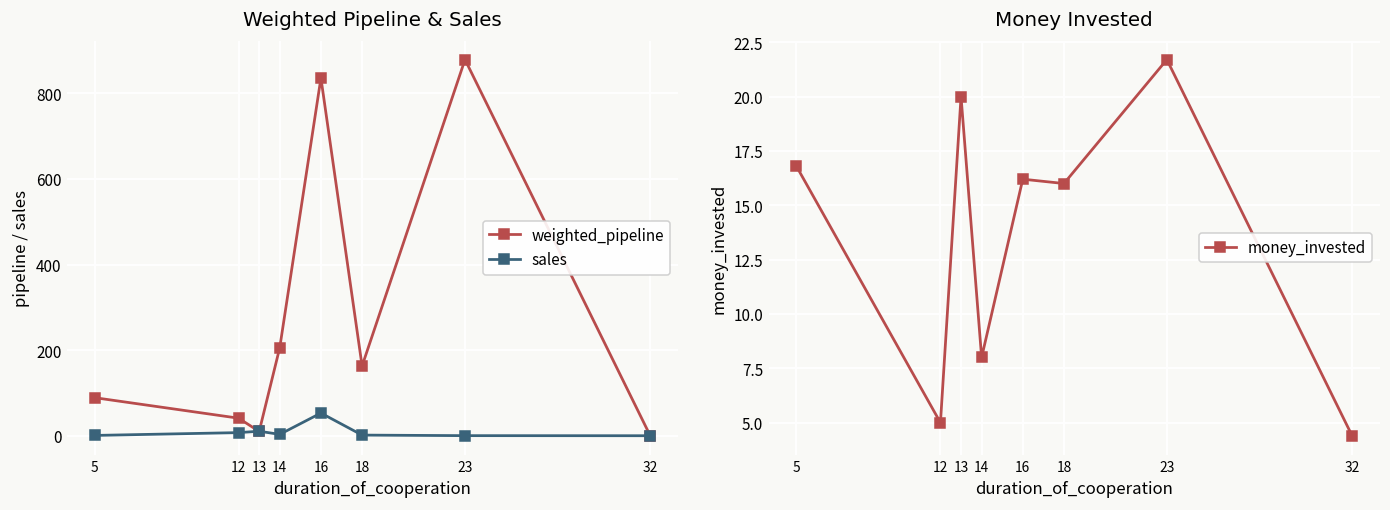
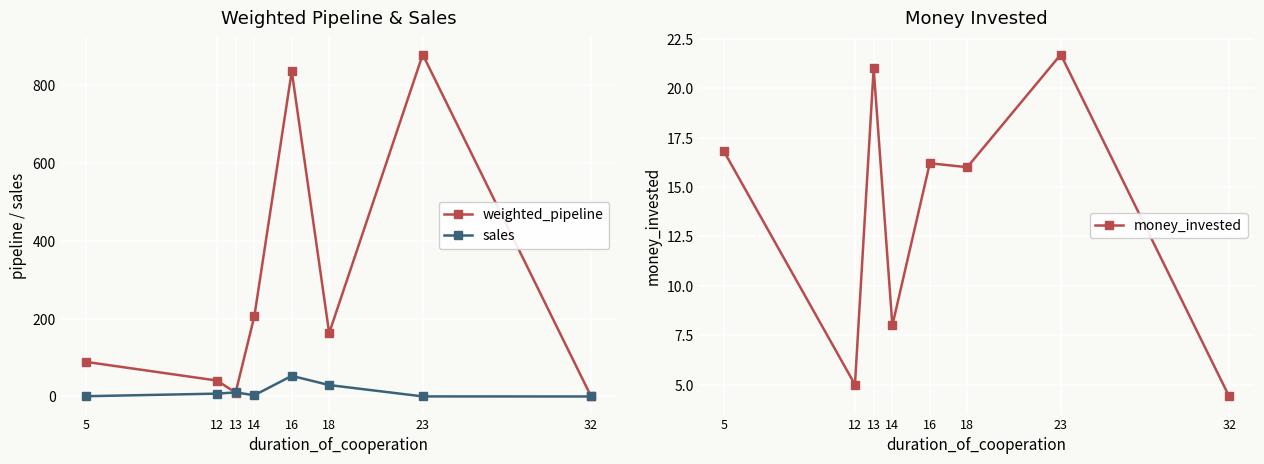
  {
    "Weighted Pipeline & Sales": {
      "weighted_pipeline": {
        "5": 90,
        "12": 40,
        "14": 210,
        "16": 840,
        "18": 160,
        "23": 880
      },
      "sales": {
        "5": 0,
        "12": 10,
        "14": 0,
        "16": 50,
-       "18": 0,
+       "18": 30,
        "23": 0
      }
    },
    "Money Invested": {
      "5": 16.8,
      "12": 5,
-     "13": 20,
+     "13": 21,
      "14": 8,
      "16": 16.2,
      "18": 16,
      "23": 21.7,
      "32": 4.4
    }
  }
